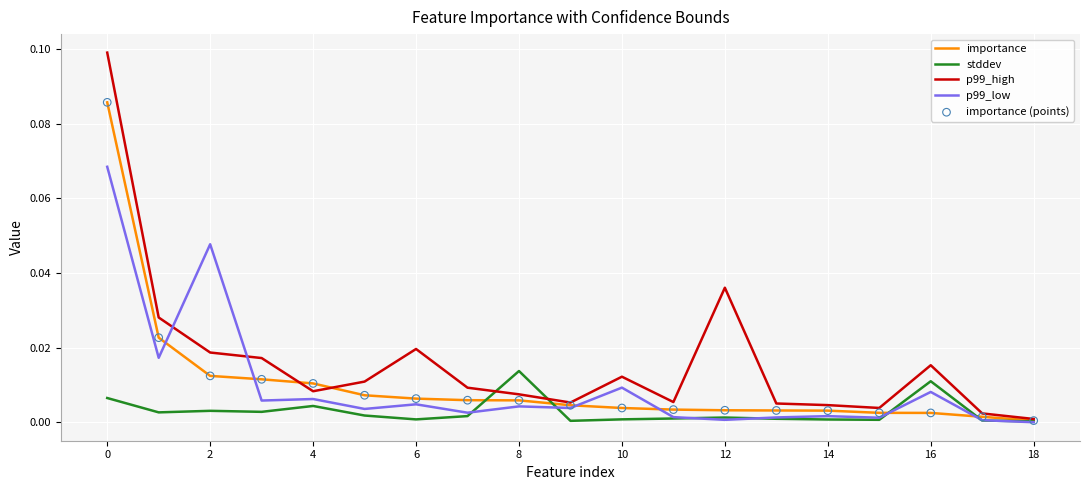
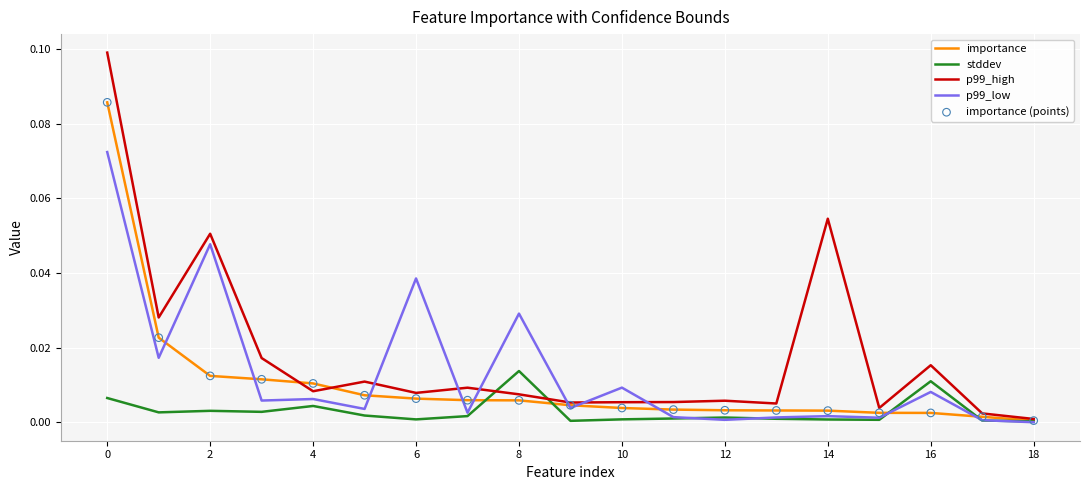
  {
    "stddev": {
      "0": 0.006,
      "2": 0.003,
      "4": 0.004,
      "6": 0.001,
      "8": 0.014,
      "10": 0.001,
      "14": 0.001,
      "16": 0.011
    },
    "p99_high": {
      "0": 0.099,
-     "2": 0.019,
+     "2": 0.051,
      "4": 0.008,
-     "6": 0.020,
+     "6": 0.008,
      "8": 0.007,
-     "10": 0.012,
-     "12": 0.036,
-     "14": 0.005,
+     "10": 0.005,
+     "12": 0.006,
+     "14": 0.055,
      "16": 0.015
    },
    "p99_low": {
-     "0": 0.068,
+     "0": 0.072,
      "2": 0.048,
      "4": 0.006,
-     "6": 0.005,
-     "8": 0.004,
+     "6": 0.039,
+     "8": 0.029,
      "10": 0.009,
      "14": 0.002,
      "16": 0.008
    }
  }
